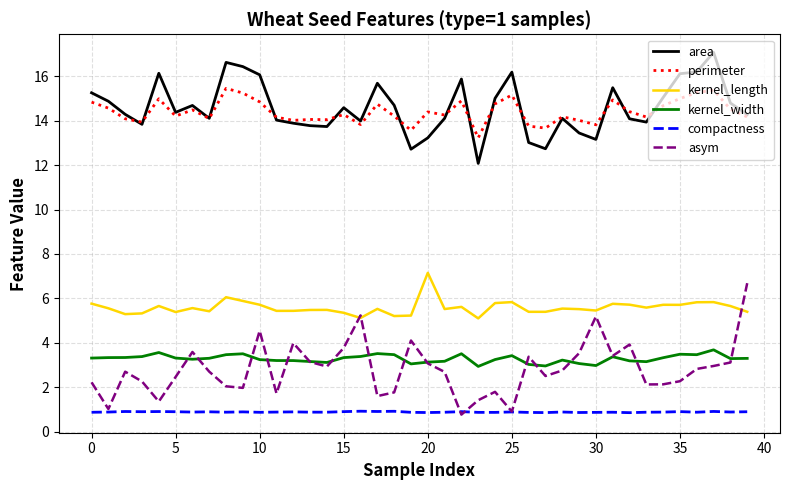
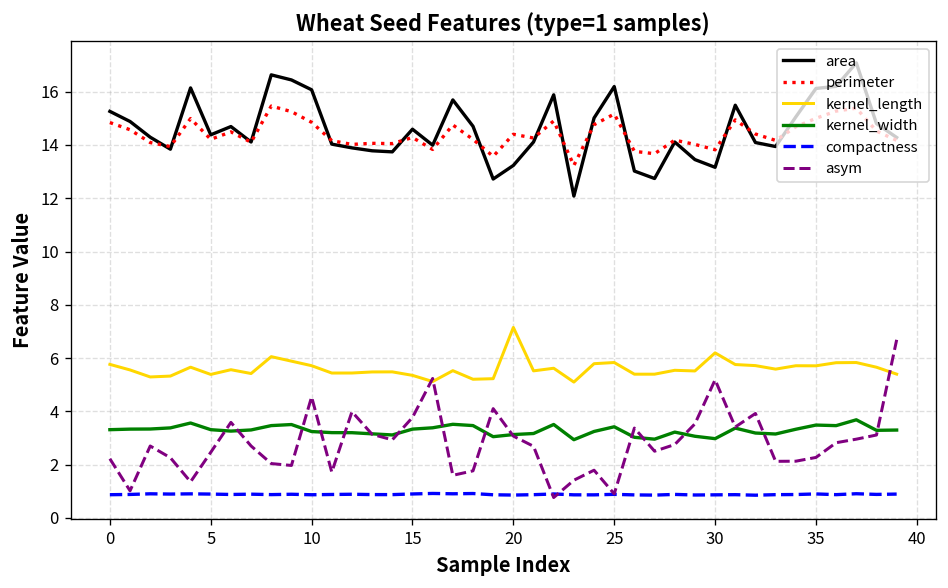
  {
    "area": {
      "0": 15.3,
      "5": 14.4,
      "10": 16.1,
      "15": 14.6,
      "20": 13.2,
      "25": 16.2,
      "30": 13.2
    },
    "perimeter": {
      "0": 14.8,
      "5": 14.2,
      "10": 14.9,
      "15": 14.3,
      "20": 14.4,
      "25": 15.2,
      "30": 13.8
    },
    "kernel_length": {
      "0": 5.8,
      "5": 5.4,
      "10": 5.7,
      "15": 5.4,
      "20": 7.2,
      "25": 5.8,
-     "30": 5.5,
+     "30": 6.2,
      "35": 5.7
    },
    "kernel_width": {
      "0": 3.3,
      "5": 3.3,
      "10": 3.2,
      "15": 3.3,
      "25": 3.4,
      "30": 3.0,
      "35": 3.5
    },
    "compactness": {
      "0": 0.9,
      "5": 0.9,
      "10": 0.9,
      "15": 0.9,
      "20": 0.9,
      "30": 0.9,
      "35": 0.9
    },
    "asym": {
      "0": 2.2,
      "5": 2.5,
      "10": 4.5,
      "15": 3.8,
      "30": 5.2,
      "35": 2.3
    }
  }
